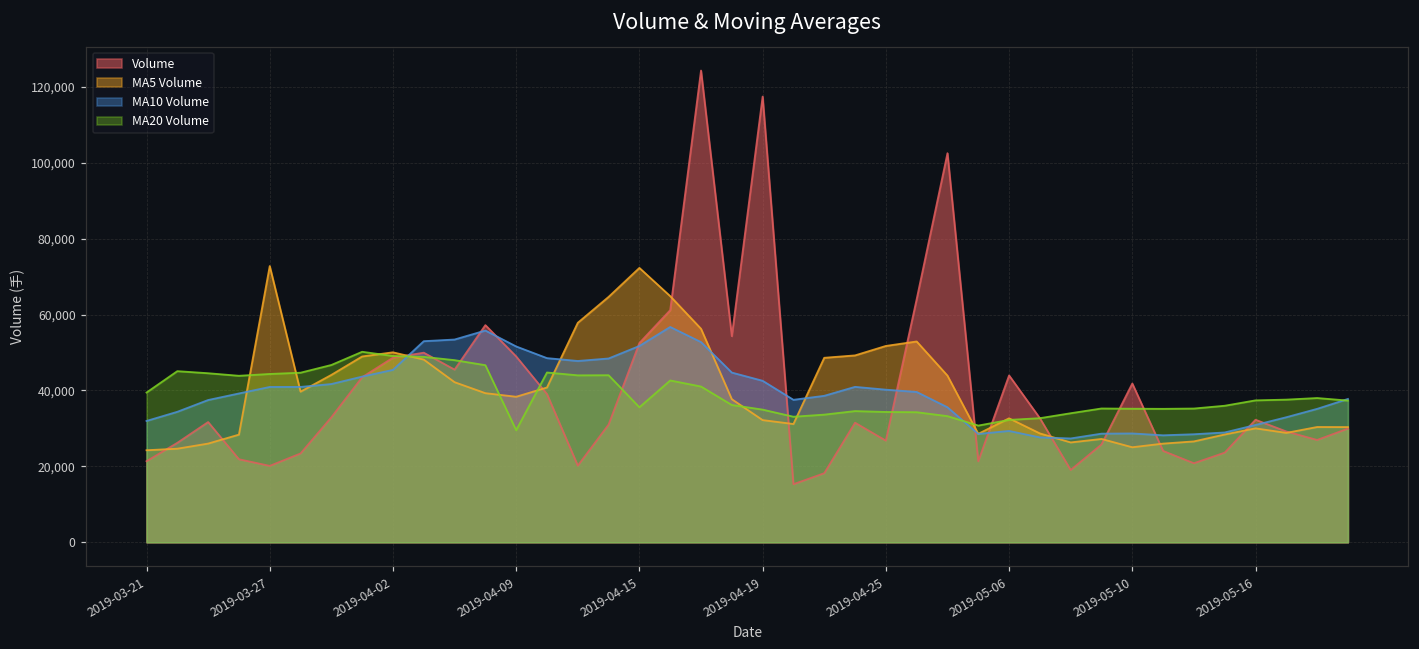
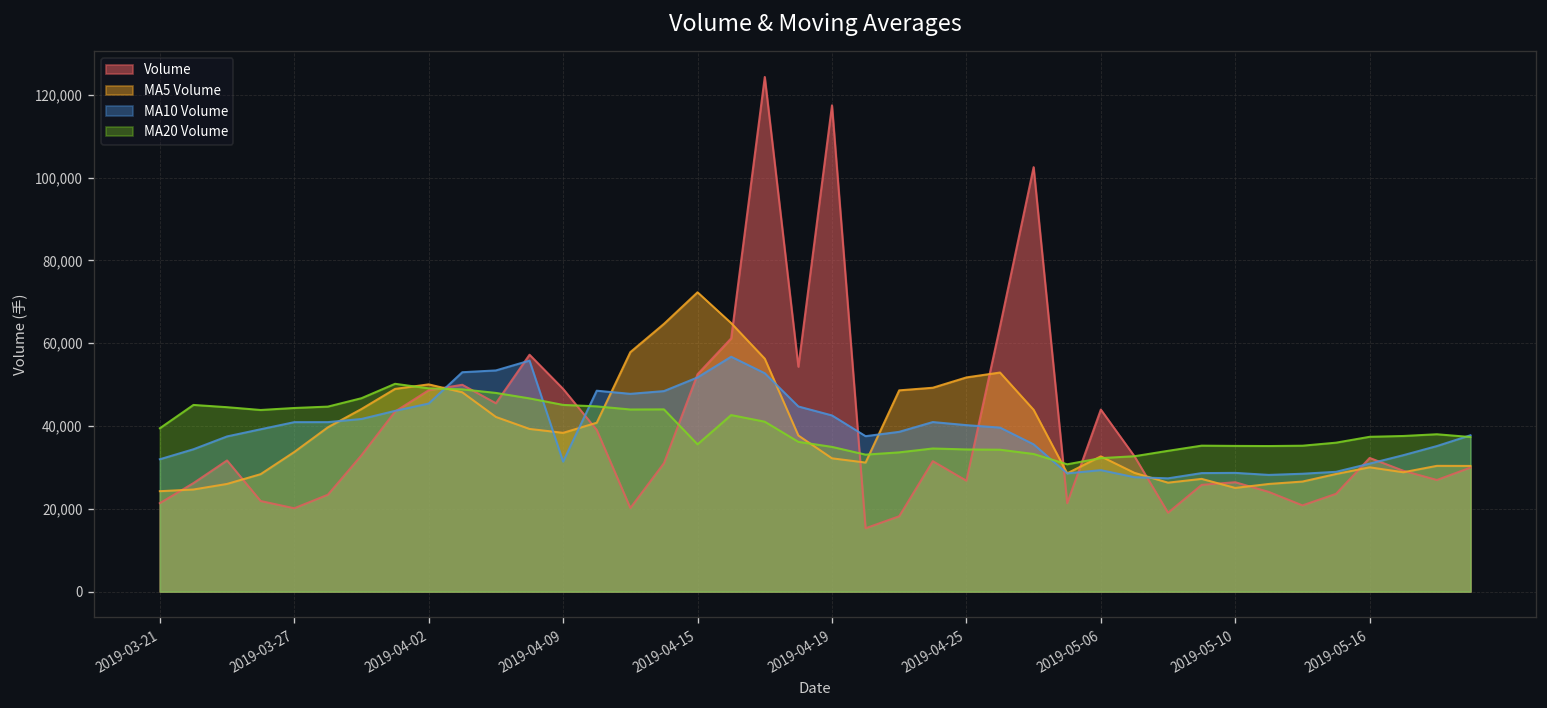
  {
    "Volume": {
      "2019-03-21": "21,000",
      "2019-03-27": "20,000",
      "2019-04-09": "49,000",
      "2019-04-15": "53,000",
      "2019-04-19": "117,000",
      "2019-04-25": "27,000",
      "2019-05-06": "44,000",
-     "2019-05-10": "42,000",
+     "2019-05-10": "26,000",
      "2019-05-16": "32,000"
    },
    "MA5 Volume": {
      "2019-03-21": "24,000",
-     "2019-03-27": "73,000",
+     "2019-03-27": "34,000",
      "2019-04-02": "50,000",
      "2019-04-09": "38,000",
      "2019-04-15": "72,000",
      "2019-04-19": "32,000",
      "2019-04-25": "52,000",
      "2019-05-10": "25,000",
      "2019-05-16": "30,000"
    },
    "MA10 Volume": {
      "2019-03-21": "32,000",
      "2019-03-27": "41,000",
      "2019-04-02": "45,000",
-     "2019-04-09": "52,000",
+     "2019-04-09": "31,000",
      "2019-04-15": "52,000",
      "2019-04-19": "43,000",
      "2019-04-25": "40,000",
      "2019-05-06": "29,000",
      "2019-05-10": "29,000",
      "2019-05-16": "31,000"
    },
    "MA20 Volume": {
      "2019-03-21": "39,000",
      "2019-03-27": "44,000",
-     "2019-04-09": "30,000",
+     "2019-04-09": "45,000",
      "2019-04-15": "36,000",
      "2019-04-19": "35,000",
      "2019-04-25": "34,000",
      "2019-05-10": "35,000",
      "2019-05-16": "37,000"
    }
  }
